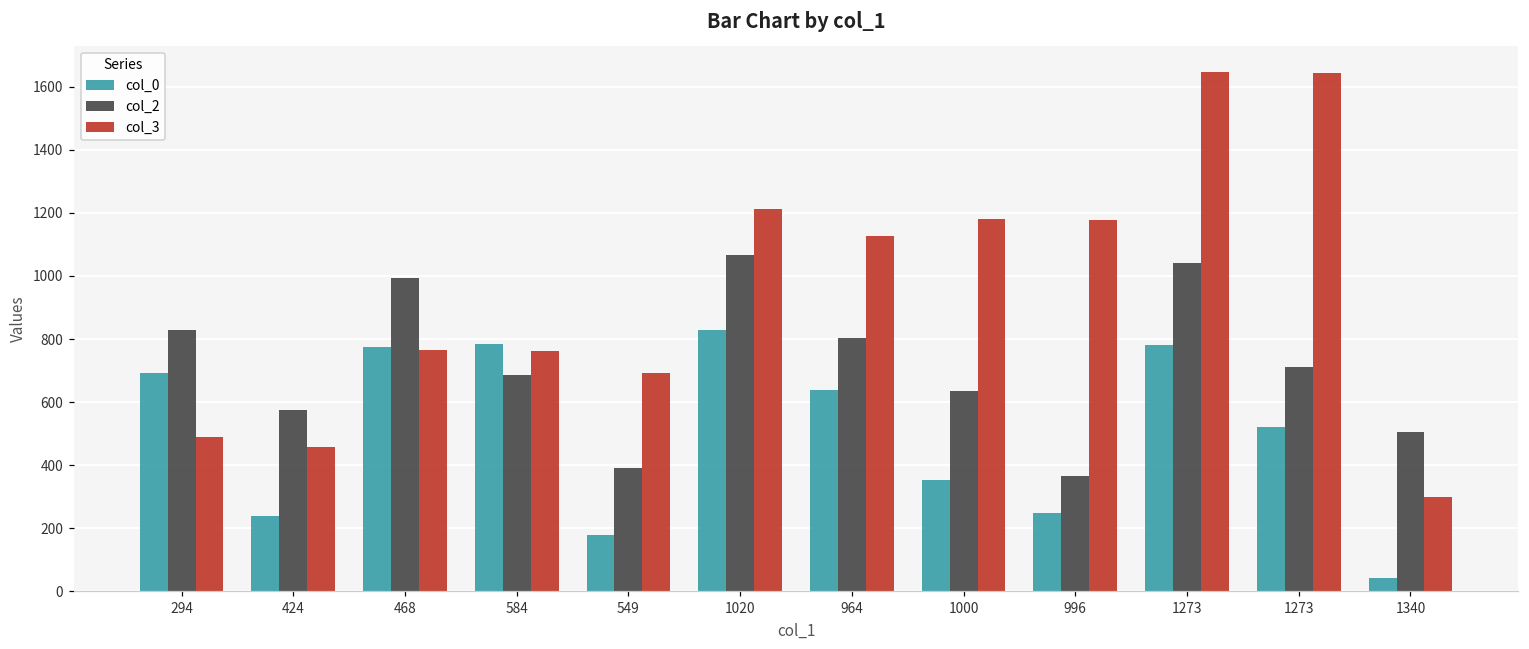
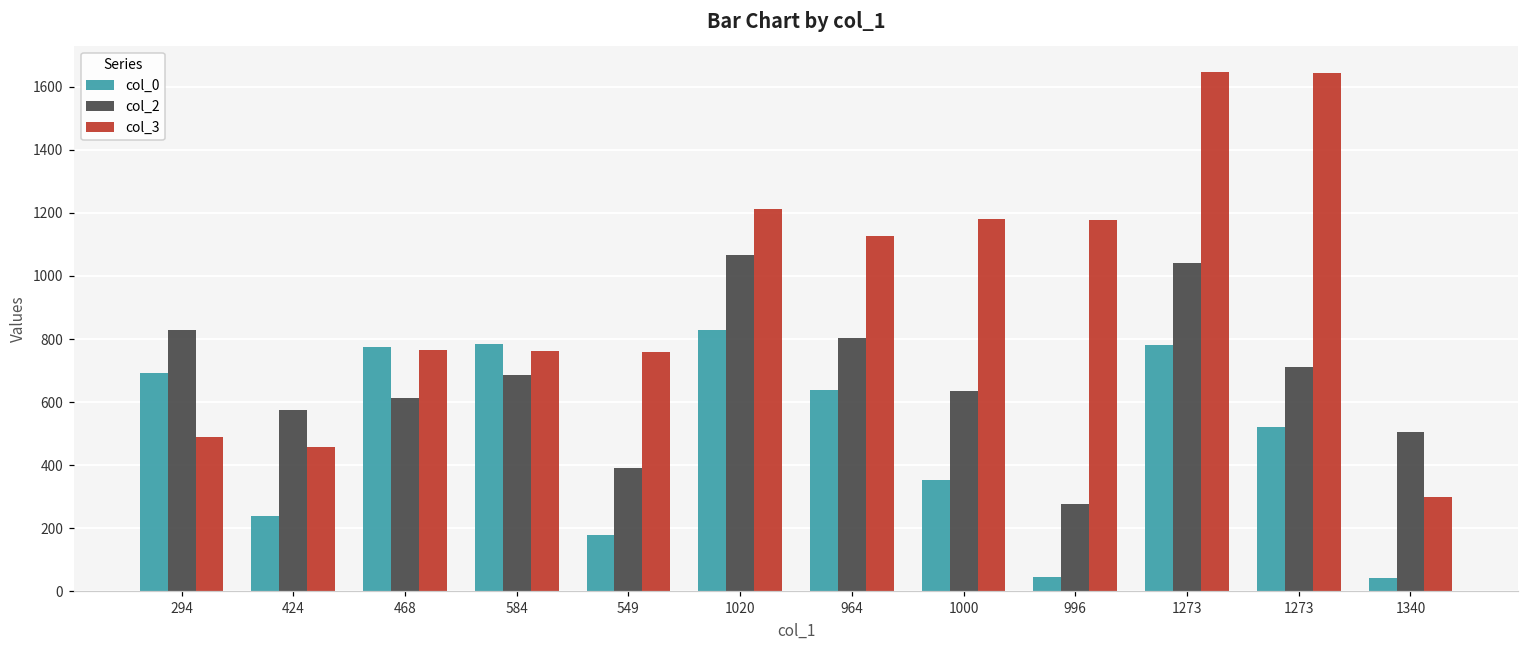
  {
    "col_0": {
      "294": 690,
      "424": 240,
      "468": 780,
      "584": 780,
      "549": 180,
      "1020": 830,
      "964": 640,
      "1000": 350,
-     "996": 250,
+     "996": 50,
      "1340": 40
    },
    "col_2": {
      "294": 830,
      "424": 580,
-     "468": 990,
+     "468": 610,
      "584": 690,
      "549": 390,
      "1020": 1070,
      "964": 800,
      "1000": 640,
-     "996": 370,
+     "996": 280,
      "1340": 510
    },
    "col_3": {
      "294": 490,
      "424": 460,
      "468": 760,
      "584": 760,
-     "549": 690,
+     "549": 760,
      "1020": 1210,
      "964": 1130,
      "1000": 1180,
      "996": 1180,
      "1340": 300
    }
  }
